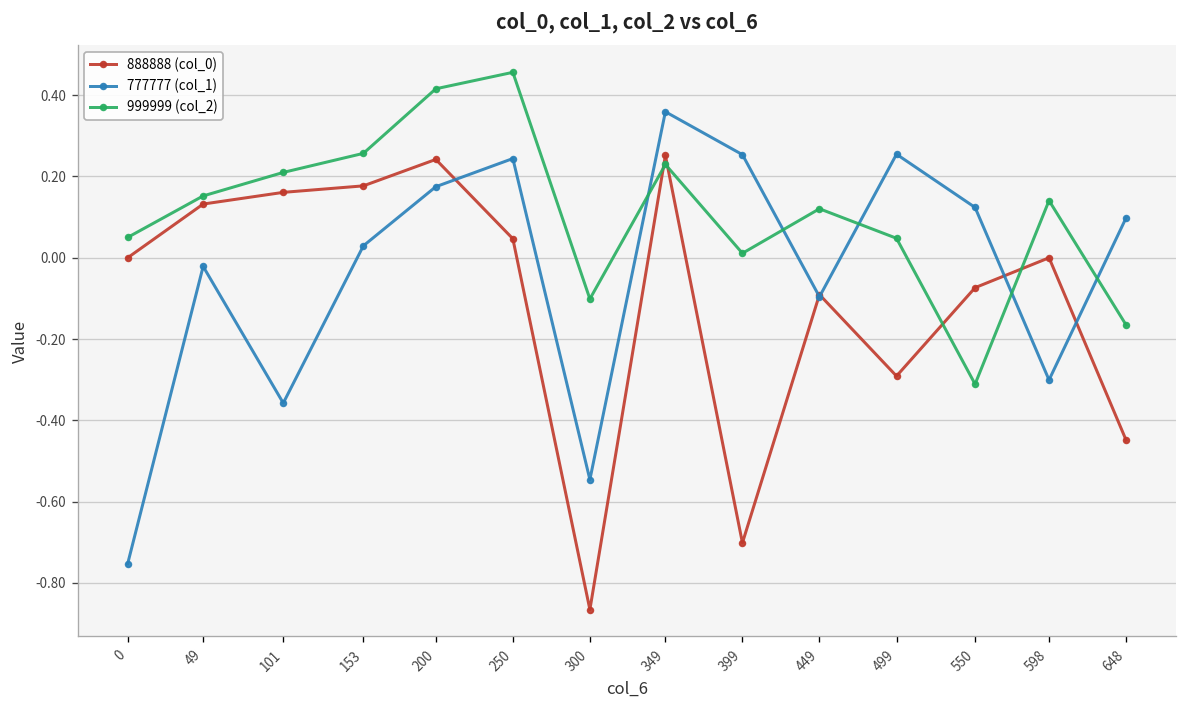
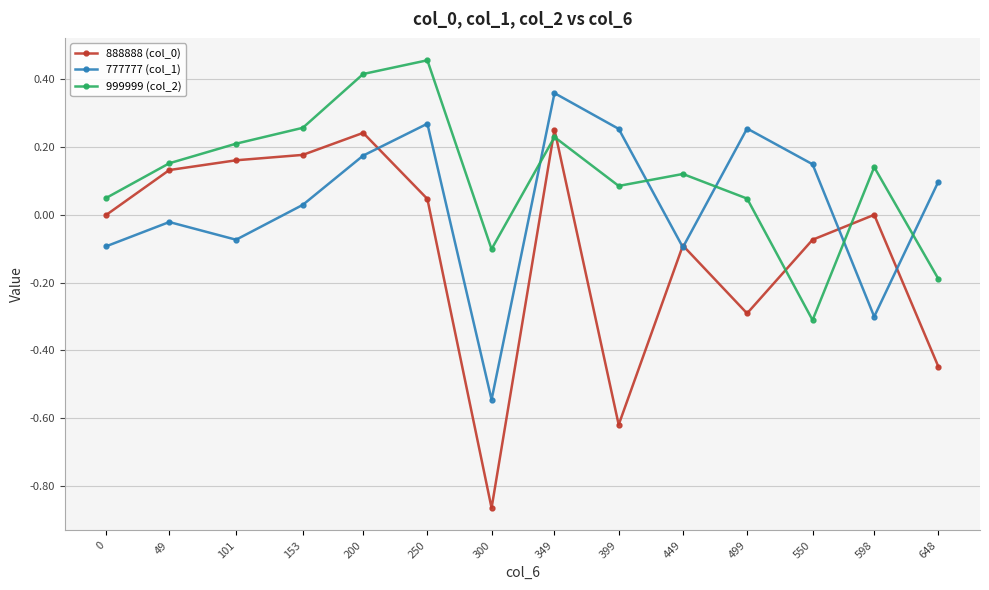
  {
    "888888 (col_0)": {
      "0": 0.00,
      "49": 0.13,
      "101": 0.16,
      "153": 0.18,
      "200": 0.24,
      "250": 0.05,
      "300": -0.87,
      "349": 0.25,
-     "399": -0.70,
+     "399": -0.62,
      "499": -0.29,
      "550": -0.07,
      "598": 0.00,
      "648": -0.45
    },
    "777777 (col_1)": {
-     "0": -0.75,
+     "0": -0.09,
      "49": -0.02,
-     "101": -0.36,
+     "101": -0.07,
      "153": 0.03,
      "200": 0.17,
-     "250": 0.24,
+     "250": 0.27,
      "300": -0.55,
      "349": 0.36,
      "399": 0.25,
      "499": 0.25,
-     "550": 0.12,
+     "550": 0.15,
      "598": -0.30,
      "648": 0.10
    },
    "999999 (col_2)": {
      "0": 0.05,
      "49": 0.15,
      "101": 0.21,
      "153": 0.26,
      "200": 0.42,
      "250": 0.46,
      "300": -0.10,
      "349": 0.23,
-     "399": 0.01,
+     "399": 0.09,
      "449": 0.12,
      "499": 0.05,
      "550": -0.31,
      "598": 0.14,
-     "648": -0.17
+     "648": -0.19
    }
  }
